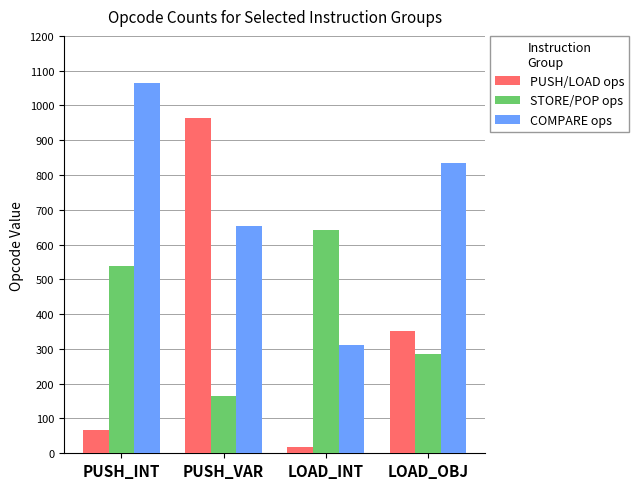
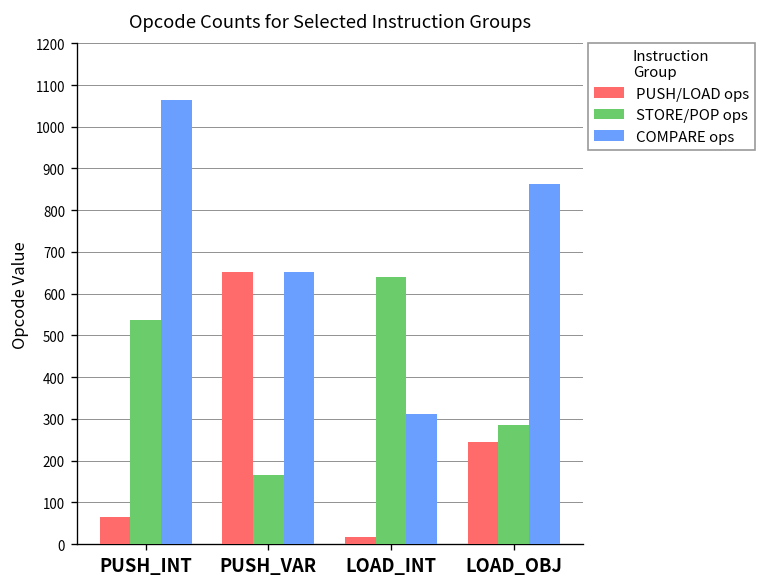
  {
    "PUSH/LOAD ops": {
      "PUSH_INT": 70,
-     "PUSH_VAR": 960,
+     "PUSH_VAR": 650,
      "LOAD_INT": 20,
-     "LOAD_OBJ": 350
+     "LOAD_OBJ": 240
    },
    "STORE/POP ops": {
      "PUSH_INT": 540,
      "PUSH_VAR": 170,
      "LOAD_INT": 640,
      "LOAD_OBJ": 290
    },
    "COMPARE ops": {
      "PUSH_INT": 1060,
      "PUSH_VAR": 650,
      "LOAD_INT": 310,
-     "LOAD_OBJ": 840
+     "LOAD_OBJ": 860
    }
  }
